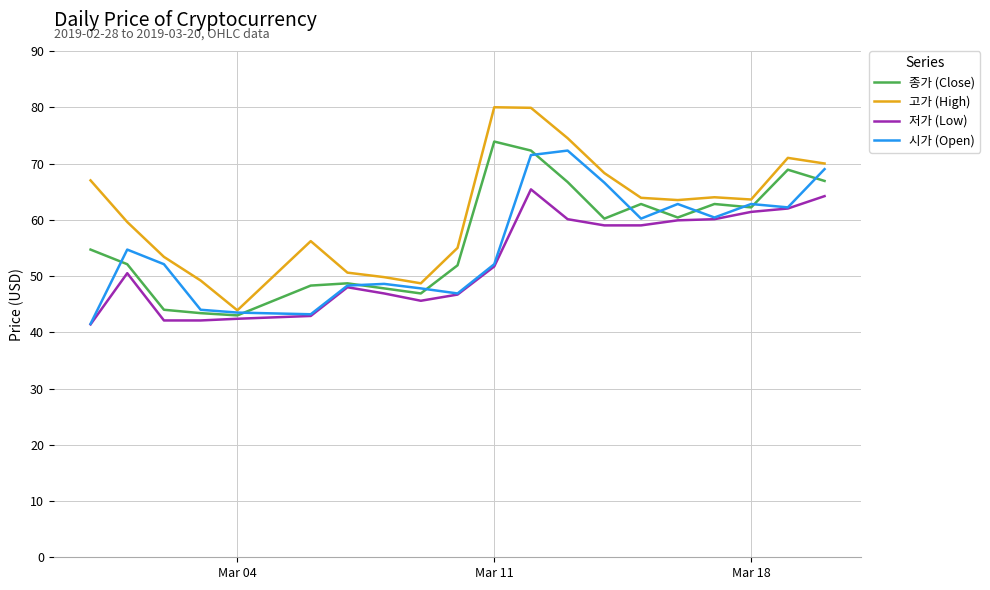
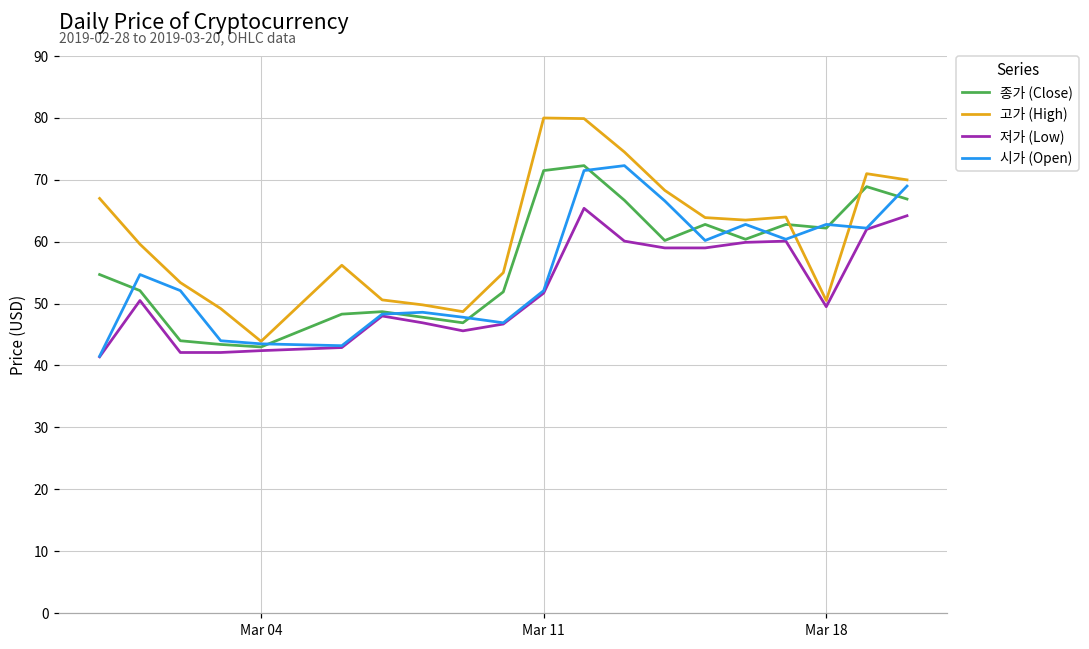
  {
    "종가 (Close)": {
      "Mar 04": 43,
-     "Mar 11": 74,
+     "Mar 11": 72,
      "Mar 18": 62
    },
    "고가 (High)": {
      "Mar 11": 80,
-     "Mar 18": 64
+     "Mar 18": 51
    },
    "저가 (Low)": {
      "Mar 04": 42,
-     "Mar 18": 61
+     "Mar 18": 50
    },
    "시가 (Open)": {
      "Mar 18": 63
    }
  }
